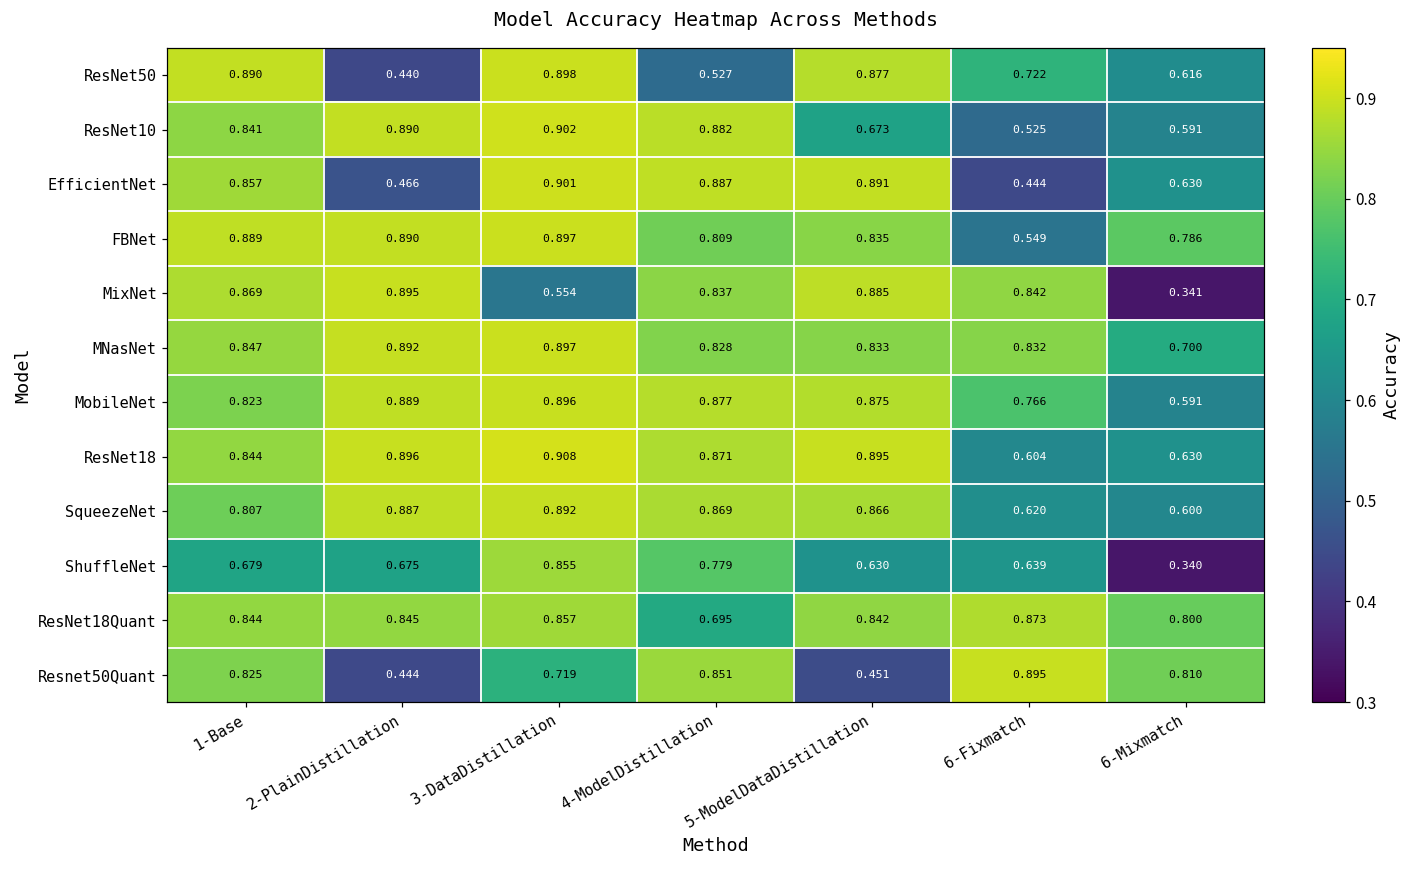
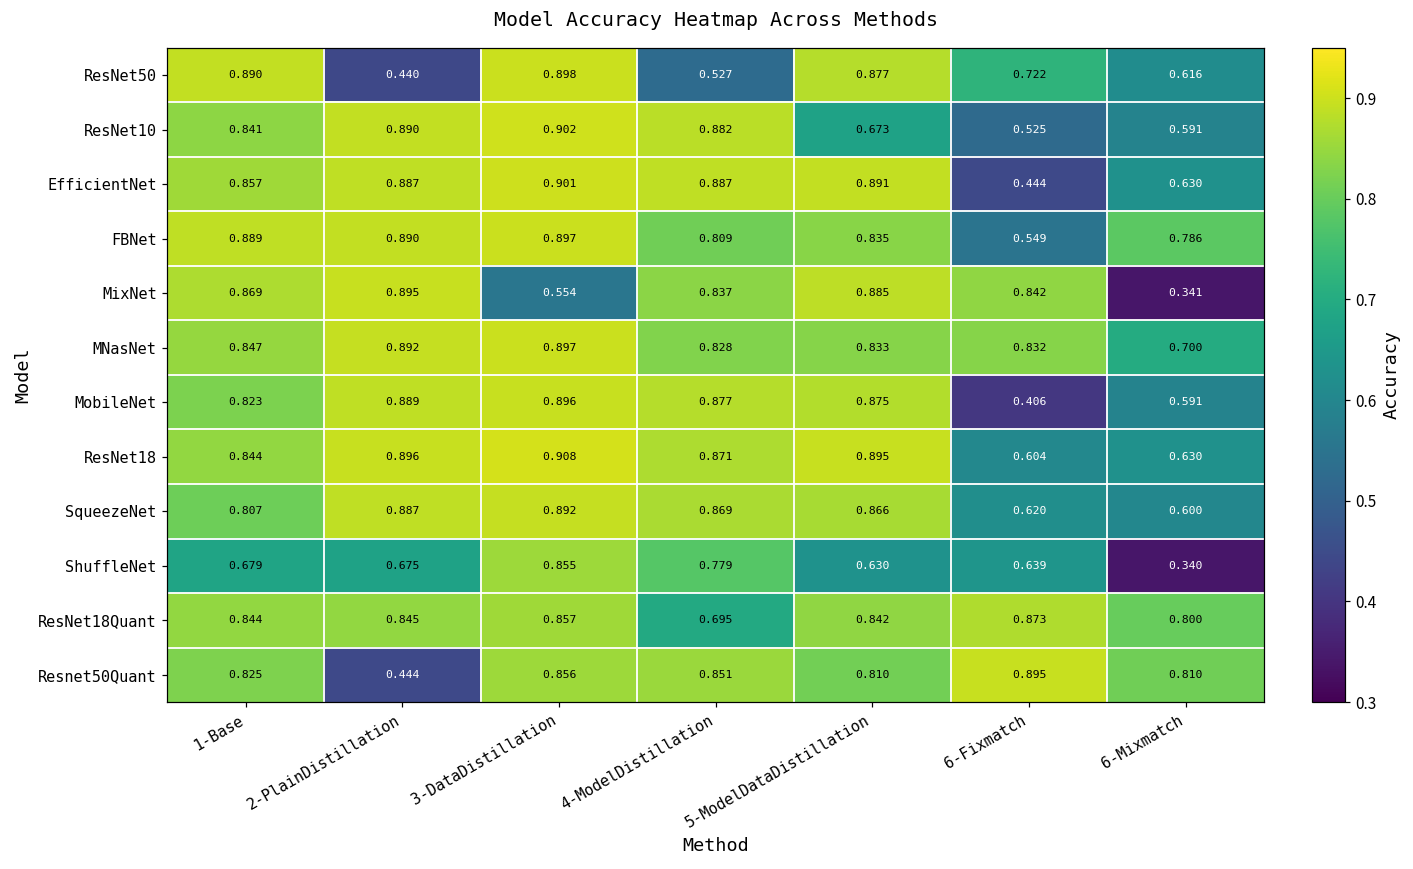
  {
    "ResNet50": {
      "1-Base": 0.890,
      "2-PlainDistillation": 0.440,
      "3-DataDistillation": 0.898,
      "4-ModelDistillation": 0.527,
      "5-ModelDataDistillation": 0.877,
      "6-Fixmatch": 0.722,
      "6-Mixmatch": 0.616
    },
    "ResNet10": {
      "1-Base": 0.841,
      "2-PlainDistillation": 0.890,
      "3-DataDistillation": 0.902,
      "4-ModelDistillation": 0.882,
      "5-ModelDataDistillation": 0.673,
      "6-Fixmatch": 0.525,
      "6-Mixmatch": 0.591
    },
    "EfficientNet": {
      "1-Base": 0.857,
-     "2-PlainDistillation": 0.466,
+     "2-PlainDistillation": 0.887,
      "3-DataDistillation": 0.901,
      "4-ModelDistillation": 0.887,
      "5-ModelDataDistillation": 0.891,
      "6-Fixmatch": 0.444,
      "6-Mixmatch": 0.630
    },
    "FBNet": {
      "1-Base": 0.889,
      "2-PlainDistillation": 0.890,
      "3-DataDistillation": 0.897,
      "4-ModelDistillation": 0.809,
      "5-ModelDataDistillation": 0.835,
      "6-Fixmatch": 0.549,
      "6-Mixmatch": 0.786
    },
    "MixNet": {
      "1-Base": 0.869,
      "2-PlainDistillation": 0.895,
      "3-DataDistillation": 0.554,
      "4-ModelDistillation": 0.837,
      "5-ModelDataDistillation": 0.885,
      "6-Fixmatch": 0.842,
      "6-Mixmatch": 0.341
    },
    "MNasNet": {
      "1-Base": 0.847,
      "2-PlainDistillation": 0.892,
      "3-DataDistillation": 0.897,
      "4-ModelDistillation": 0.828,
      "5-ModelDataDistillation": 0.833,
      "6-Fixmatch": 0.832,
      "6-Mixmatch": 0.700
    },
    "MobileNet": {
      "1-Base": 0.823,
      "2-PlainDistillation": 0.889,
      "3-DataDistillation": 0.896,
      "4-ModelDistillation": 0.877,
      "5-ModelDataDistillation": 0.875,
-     "6-Fixmatch": 0.766,
+     "6-Fixmatch": 0.406,
      "6-Mixmatch": 0.591
    },
    "ResNet18": {
      "1-Base": 0.844,
      "2-PlainDistillation": 0.896,
      "3-DataDistillation": 0.908,
      "4-ModelDistillation": 0.871,
      "5-ModelDataDistillation": 0.895,
      "6-Fixmatch": 0.604,
      "6-Mixmatch": 0.630
    },
    "SqueezeNet": {
      "1-Base": 0.807,
      "2-PlainDistillation": 0.887,
      "3-DataDistillation": 0.892,
      "4-ModelDistillation": 0.869,
      "5-ModelDataDistillation": 0.866,
      "6-Fixmatch": 0.620,
      "6-Mixmatch": 0.600
    },
    "ShuffleNet": {
      "1-Base": 0.679,
      "2-PlainDistillation": 0.675,
      "3-DataDistillation": 0.855,
      "4-ModelDistillation": 0.779,
      "5-ModelDataDistillation": 0.630,
      "6-Fixmatch": 0.639,
      "6-Mixmatch": 0.340
    },
    "ResNet18Quant": {
      "1-Base": 0.844,
      "2-PlainDistillation": 0.845,
      "3-DataDistillation": 0.857,
      "4-ModelDistillation": 0.695,
      "5-ModelDataDistillation": 0.842,
      "6-Fixmatch": 0.873,
      "6-Mixmatch": 0.800
    },
    "Resnet50Quant": {
      "1-Base": 0.825,
      "2-PlainDistillation": 0.444,
-     "3-DataDistillation": 0.719,
+     "3-DataDistillation": 0.856,
      "4-ModelDistillation": 0.851,
-     "5-ModelDataDistillation": 0.451,
+     "5-ModelDataDistillation": 0.810,
      "6-Fixmatch": 0.895,
      "6-Mixmatch": 0.810
    }
  }
